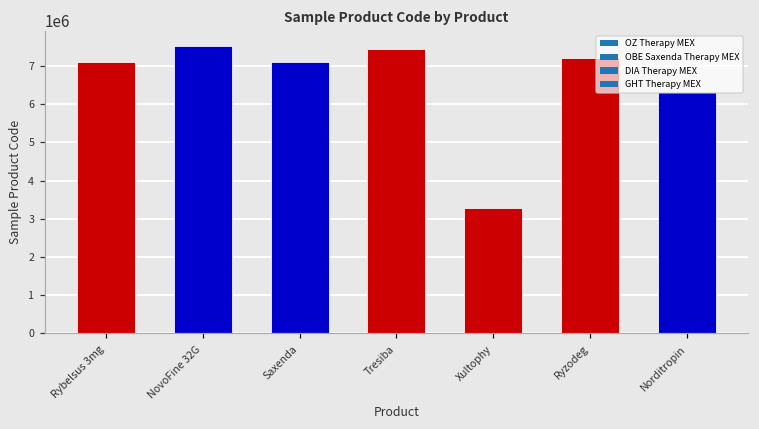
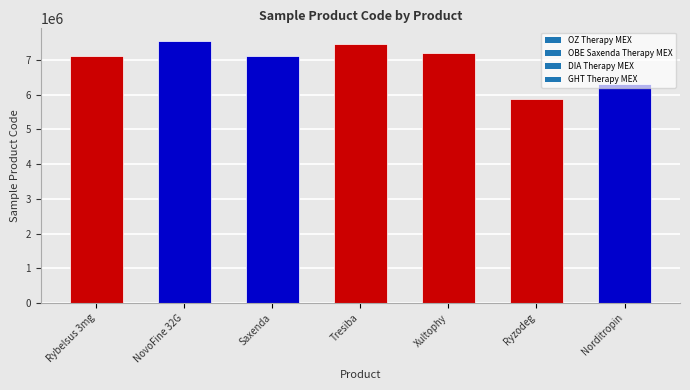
  {
    "Rybelsus 3mg": 7100000,
    "NovoFine 32G": 7500000,
    "Saxenda": 7100000,
    "Tresiba": 7500000,
-   "Xultophy": 3300000,
-   "Ryzodeg": 7200000
+   "Xultophy": 7200000,
+   "Ryzodeg": 5900000
  }
